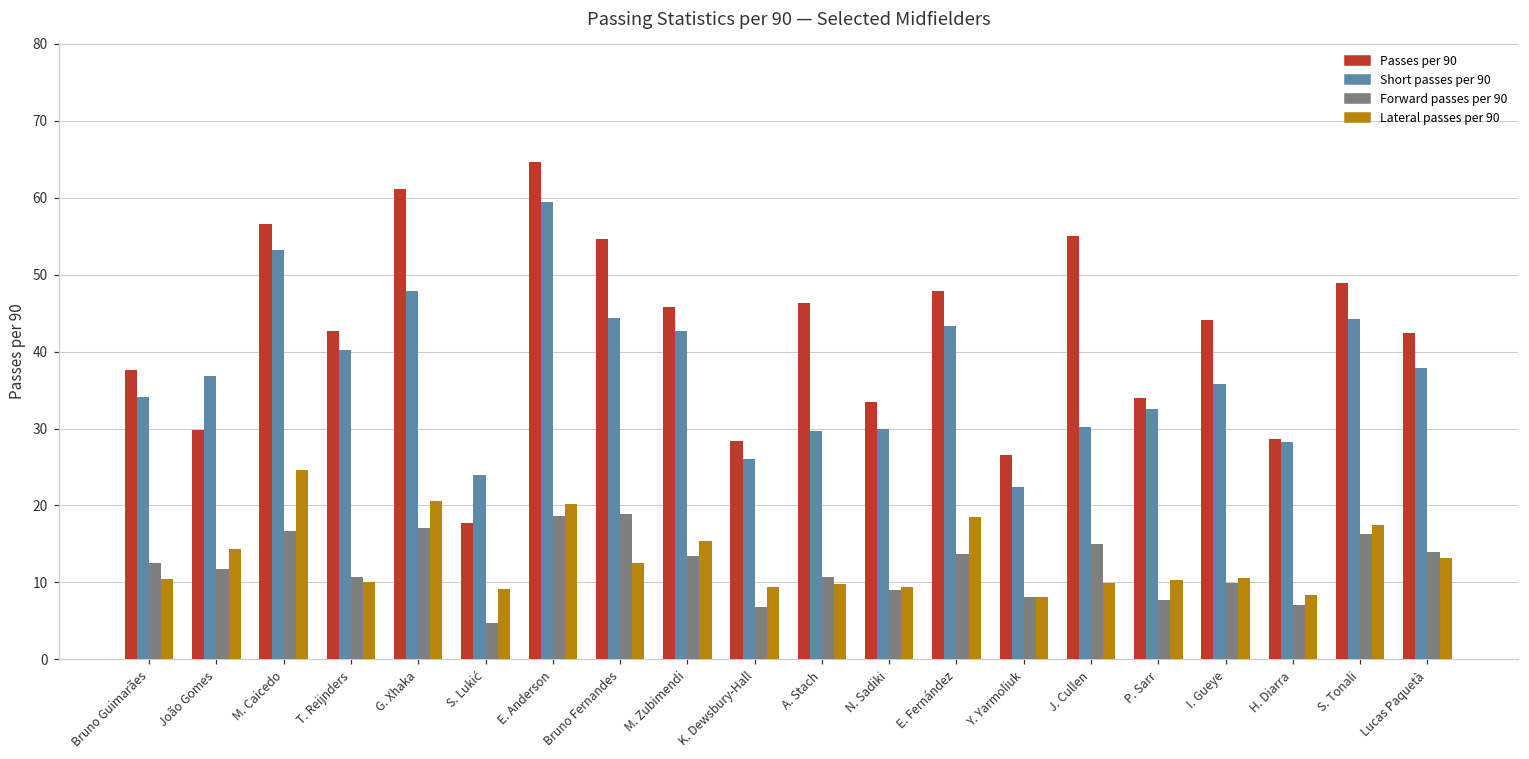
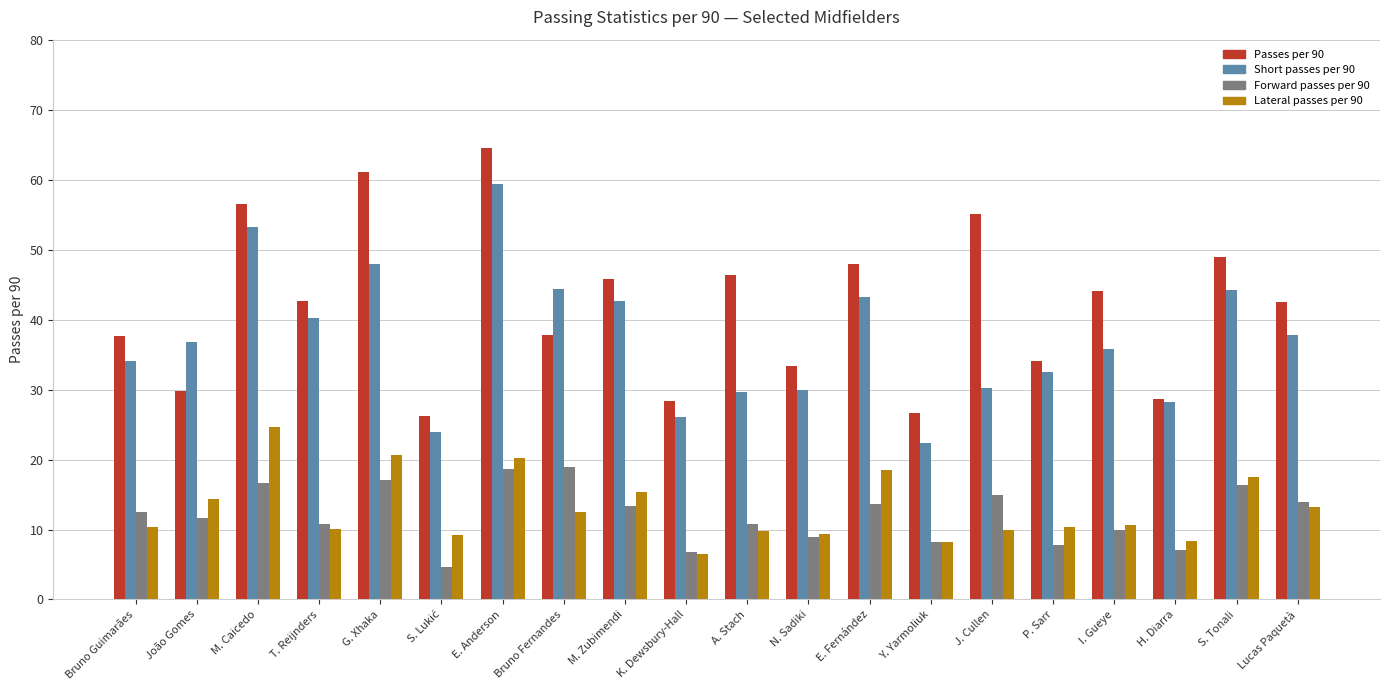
  {
    "Passes per 90": {
      "Bruno Guimarães": 38,
      "João Gomes": 30,
      "M. Caicedo": 57,
      "T. Reijnders": 43,
      "G. Xhaka": 61,
-     "S. Lukić": 18,
+     "S. Lukić": 26,
      "E. Anderson": 65,
-     "Bruno Fernandes": 55,
+     "Bruno Fernandes": 38,
      "M. Zubimendi": 46,
      "K. Dewsbury-Hall": 28,
      "A. Stach": 46,
      "N. Sadiki": 33,
      "E. Fernández": 48,
      "Y. Yarmoliuk": 27,
      "J. Cullen": 55,
      "P. Sarr": 34,
      "I. Gueye": 44,
      "H. Diarra": 29,
      "S. Tonali": 49,
      "Lucas Paquetà": 42
    },
    "Lateral passes per 90": {
      "Bruno Guimarães": 10,
      "João Gomes": 14,
      "M. Caicedo": 25,
      "T. Reijnders": 10,
      "G. Xhaka": 21,
      "S. Lukić": 9,
      "E. Anderson": 20,
      "Bruno Fernandes": 13,
      "M. Zubimendi": 15,
-     "K. Dewsbury-Hall": 9,
+     "K. Dewsbury-Hall": 7,
      "A. Stach": 10,
      "N. Sadiki": 9,
      "E. Fernández": 19,
      "Y. Yarmoliuk": 8,
      "J. Cullen": 10,
      "P. Sarr": 10,
      "I. Gueye": 11,
      "H. Diarra": 8,
      "S. Tonali": 18,
      "Lucas Paquetà": 13
    }
  }
